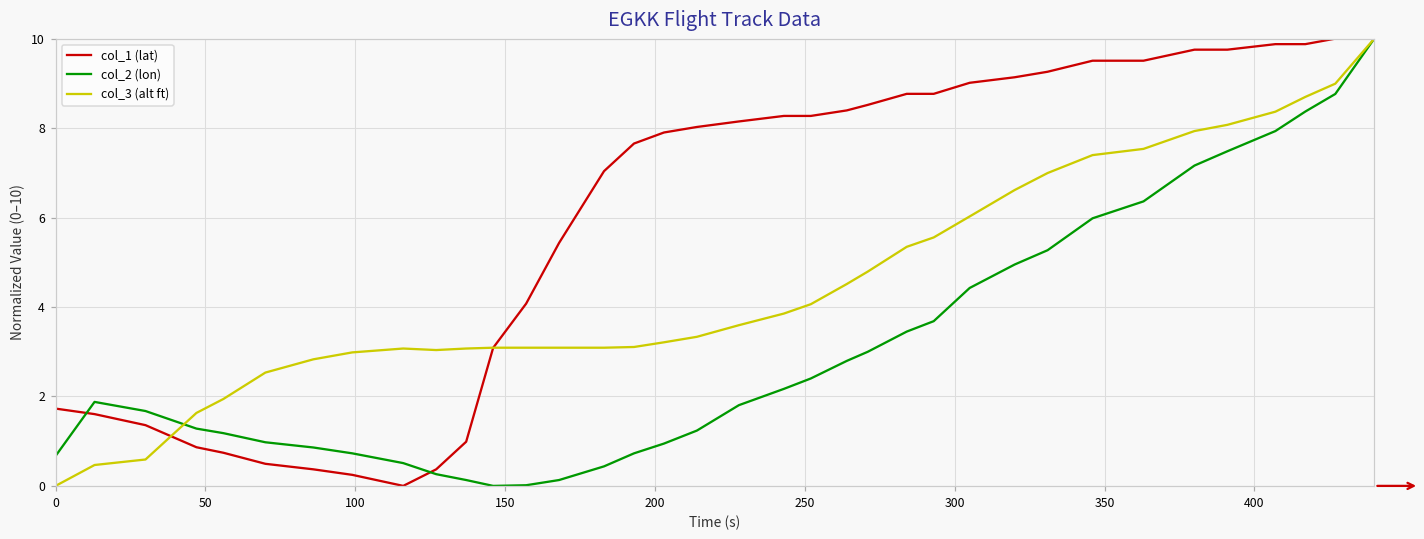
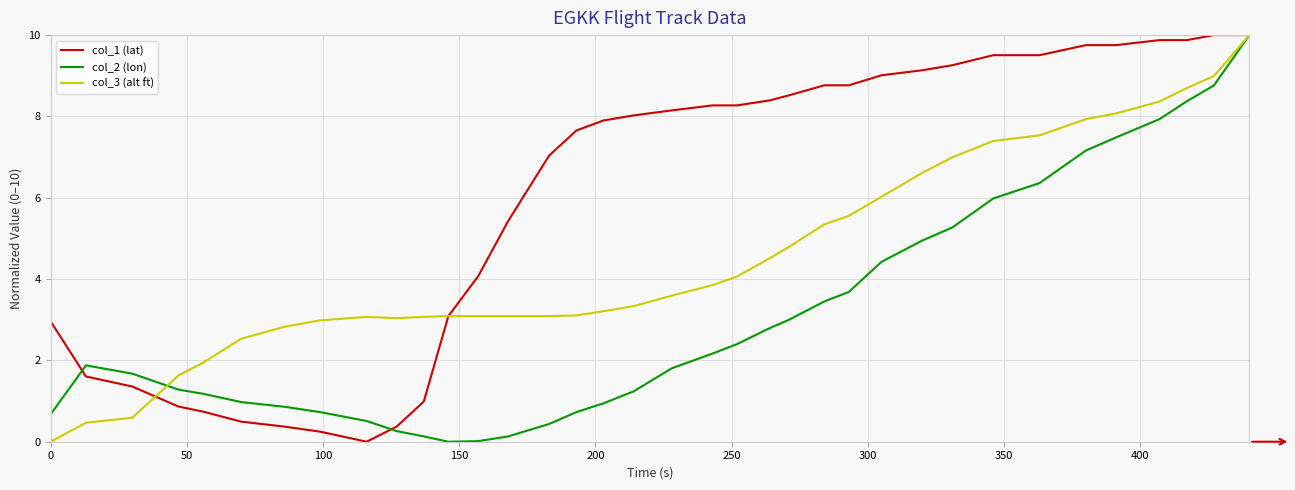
  {
    "col_1 (lat)": {
-     "0": 1.7
+     "0": 3.0
    },
    "col_2 (lon)": {
      "0": 0.7
    },
    "col_3 (alt ft)": {
      "0": 0.0
    }
  }
